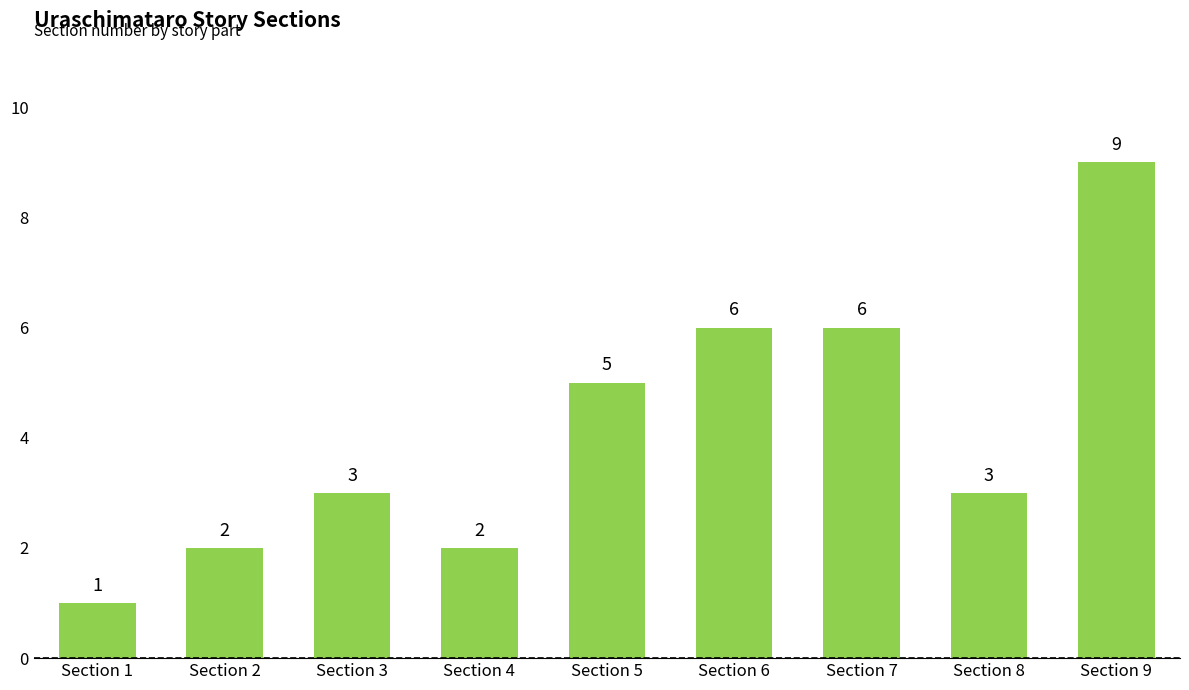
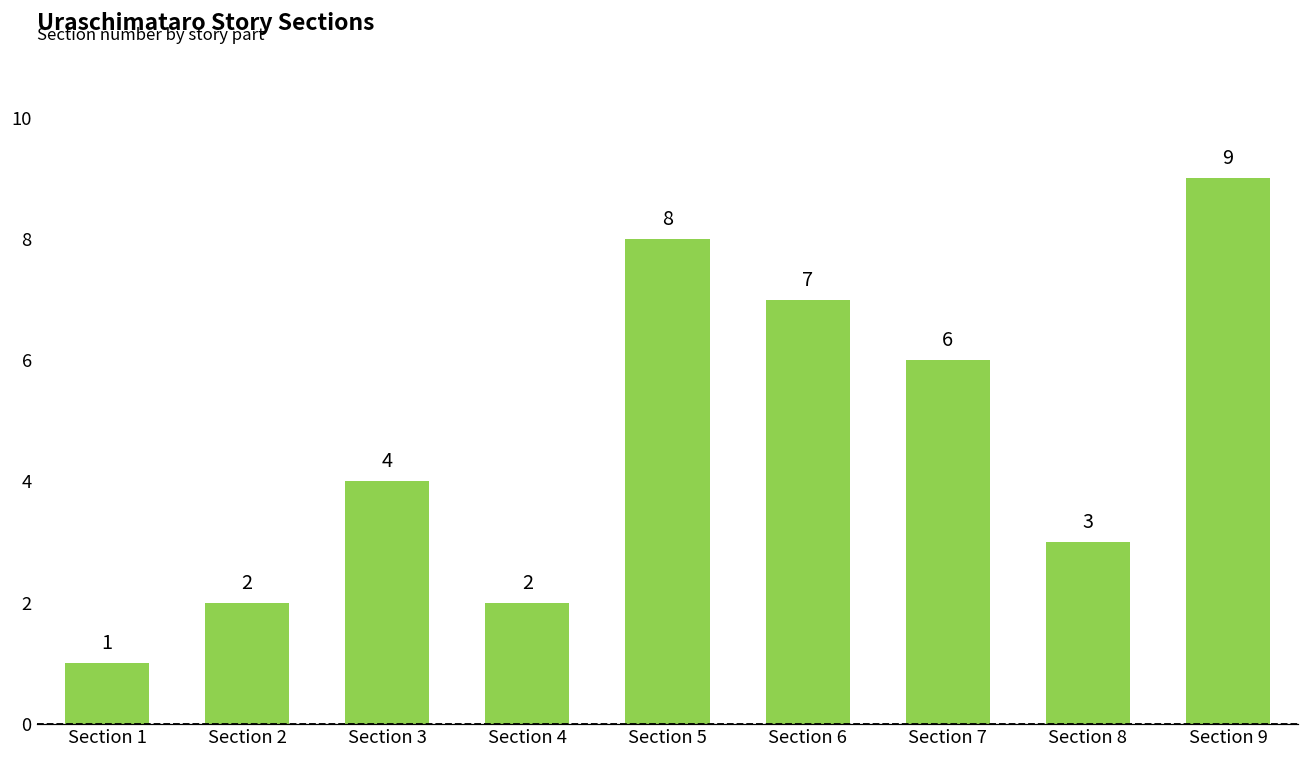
  {
    "Section 1": 1,
    "Section 2": 2,
-   "Section 3": 3,
+   "Section 3": 4,
    "Section 4": 2,
-   "Section 5": 5,
-   "Section 6": 6,
+   "Section 5": 8,
+   "Section 6": 7,
    "Section 7": 6,
    "Section 8": 3,
    "Section 9": 9
  }
